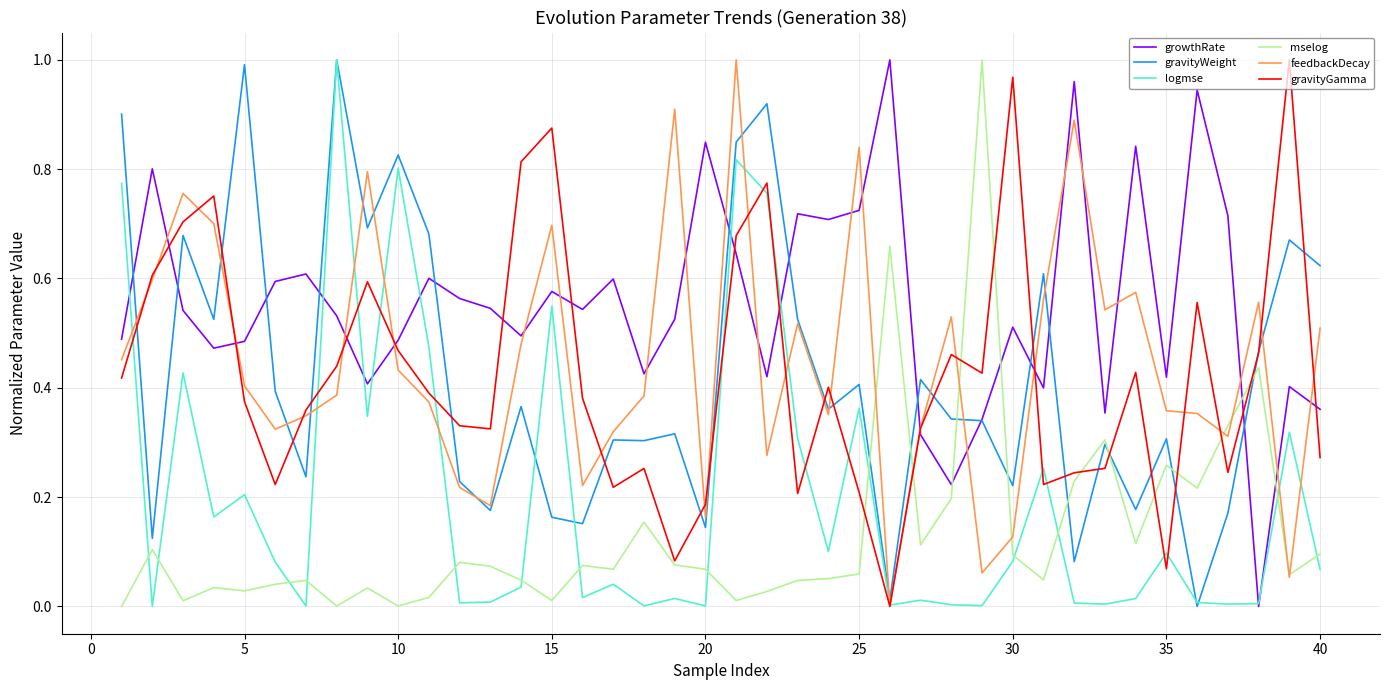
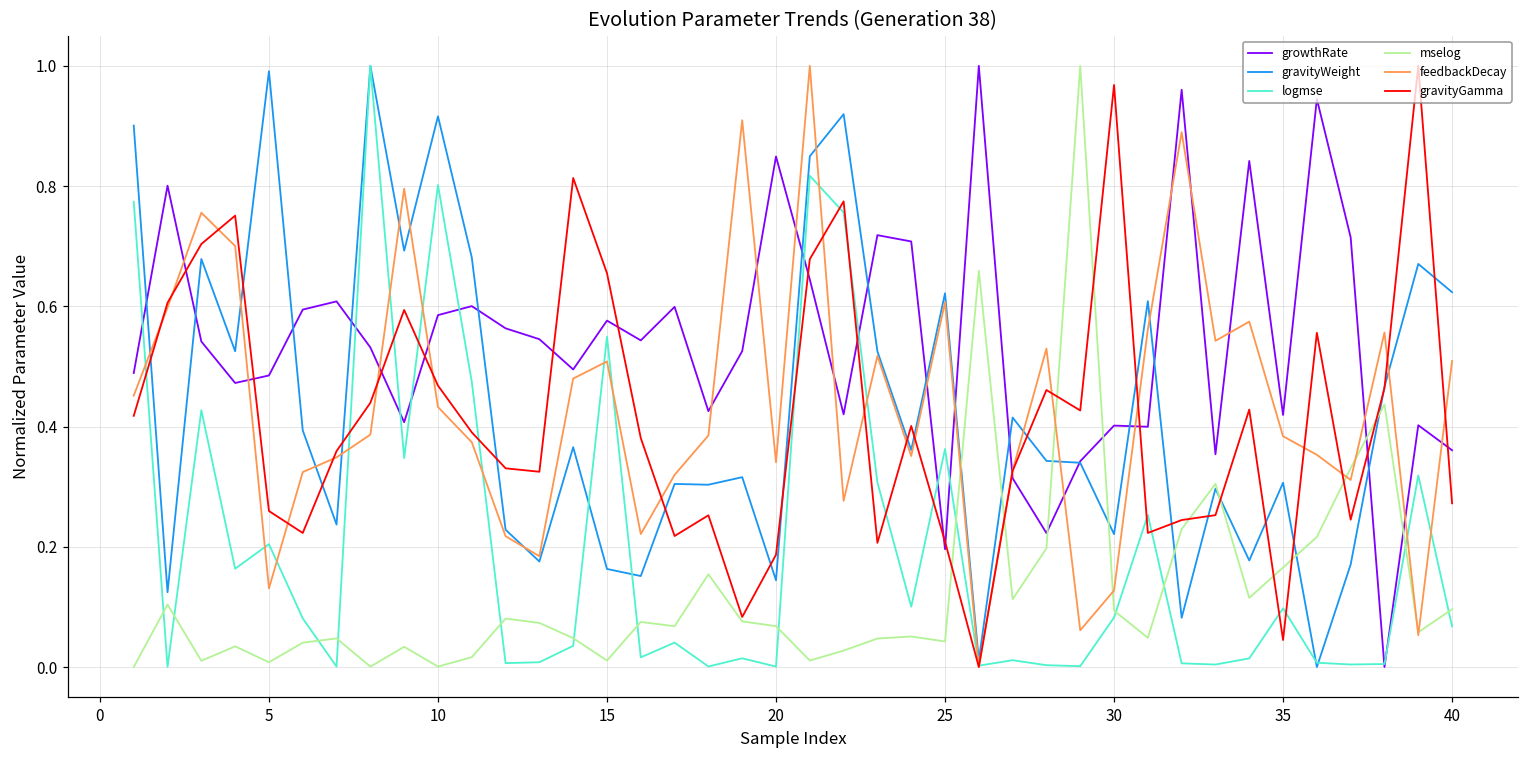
  {
    "growthRate": {
      "5": 0.48,
-     "10": 0.49,
+     "10": 0.59,
      "15": 0.58,
      "20": 0.85,
-     "25": 0.72,
-     "30": 0.51,
+     "25": 0.20,
+     "30": 0.40,
      "35": 0.42,
      "40": 0.36
    },
    "gravityWeight": {
      "5": 0.99,
-     "10": 0.83,
+     "10": 0.92,
      "15": 0.16,
      "20": 0.14,
-     "25": 0.41,
+     "25": 0.62,
      "30": 0.22,
      "35": 0.31,
      "40": 0.62
    },
    "logmse": {
      "5": 0.20,
      "10": 0.80,
      "15": 0.55,
      "20": 0.00,
      "25": 0.36,
      "30": 0.08,
      "35": 0.10,
      "40": 0.07
    },
    "mselog": {
-     "5": 0.03,
+     "5": 0.01,
      "10": 0.00,
      "15": 0.01,
      "20": 0.07,
-     "25": 0.06,
+     "25": 0.04,
      "30": 0.09,
-     "35": 0.26,
+     "35": 0.17,
      "40": 0.10
    },
    "feedbackDecay": {
-     "5": 0.40,
+     "5": 0.13,
      "10": 0.43,
-     "15": 0.70,
-     "20": 0.16,
-     "25": 0.84,
+     "15": 0.51,
+     "20": 0.34,
+     "25": 0.61,
      "30": 0.13,
-     "35": 0.36,
+     "35": 0.38,
      "40": 0.51
    },
    "gravityGamma": {
-     "5": 0.37,
+     "5": 0.26,
      "10": 0.47,
-     "15": 0.88,
+     "15": 0.66,
      "20": 0.19,
      "25": 0.21,
      "30": 0.97,
-     "35": 0.07,
+     "35": 0.04,
      "40": 0.27
    }
  }
